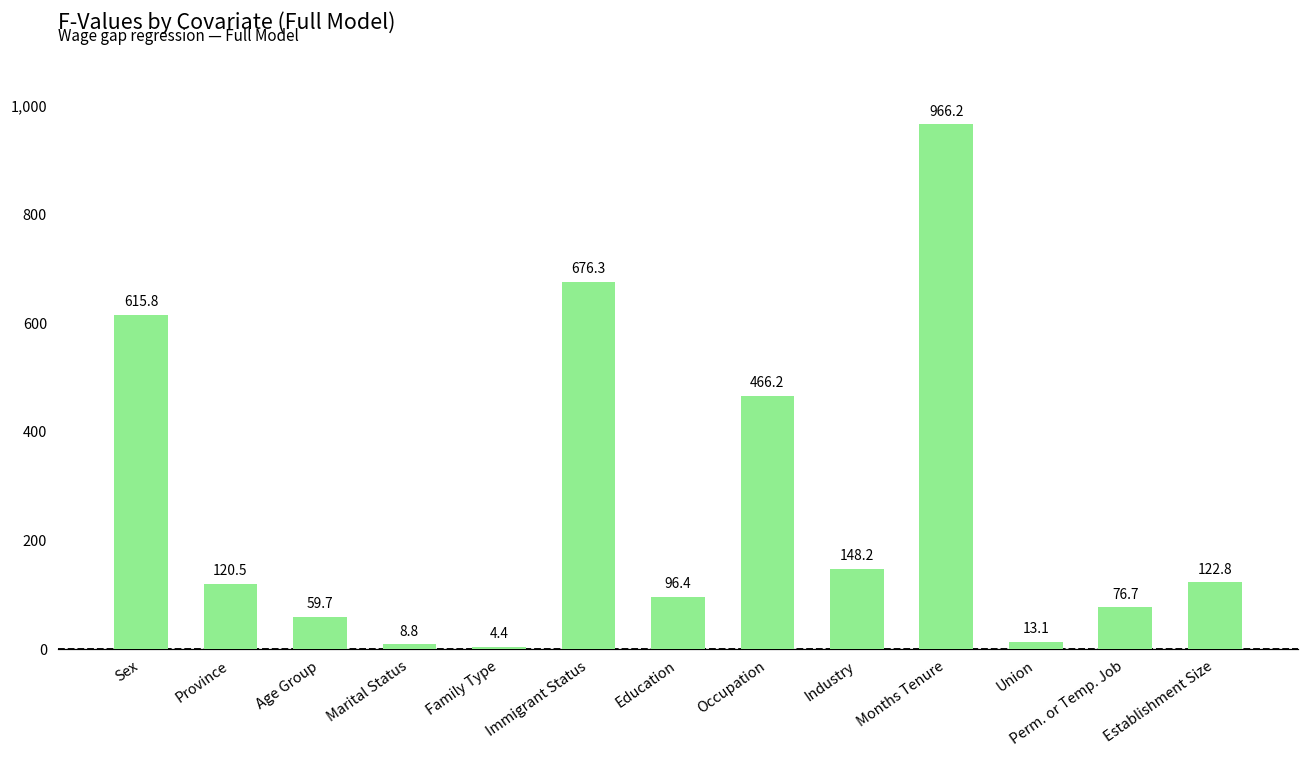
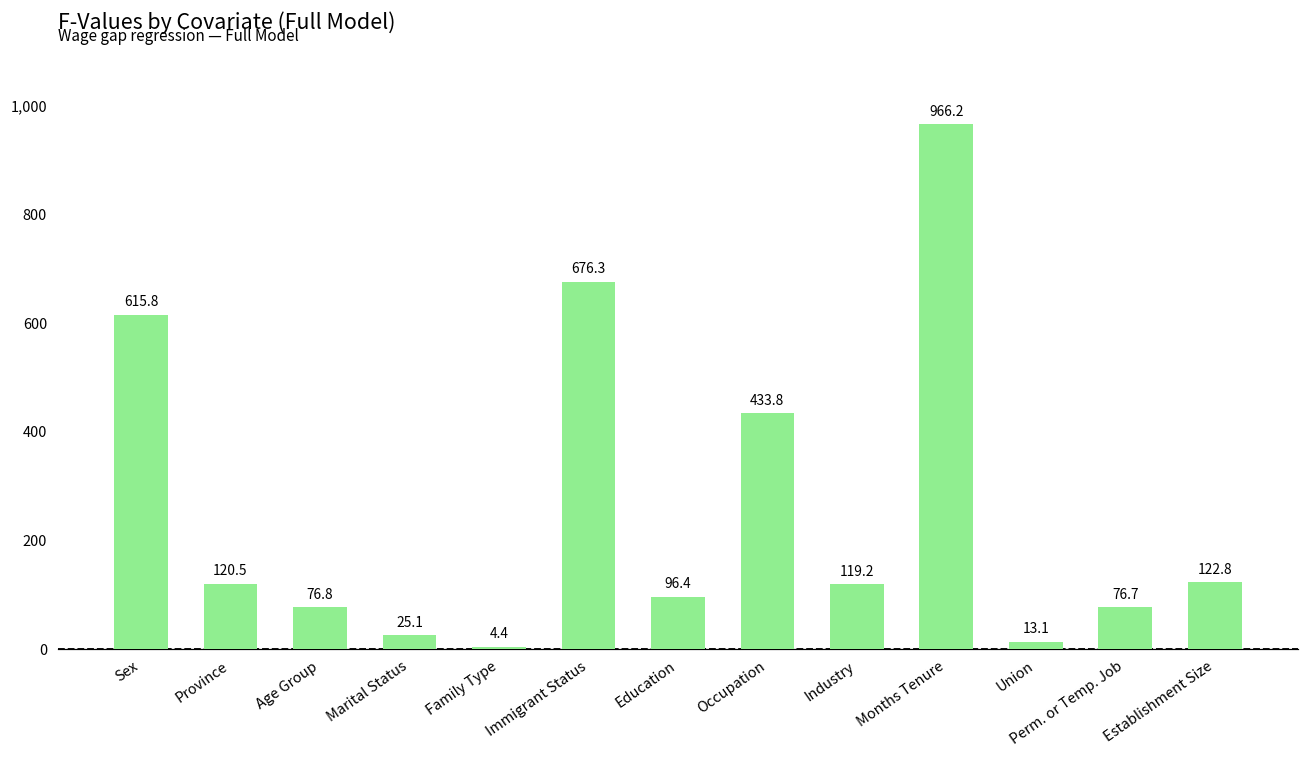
  {
    "Sex": 615.8,
    "Province": 120.5,
-   "Age Group": 59.7,
-   "Marital Status": 8.8,
+   "Age Group": 76.8,
+   "Marital Status": 25.1,
    "Family Type": 4.4,
    "Immigrant Status": 676.3,
    "Education": 96.4,
-   "Occupation": 466.2,
-   "Industry": 148.2,
+   "Occupation": 433.8,
+   "Industry": 119.2,
    "Months Tenure": 966.2,
    "Union": 13.1,
    "Perm. or Temp. Job": 76.7,
    "Establishment Size": 122.8
  }
